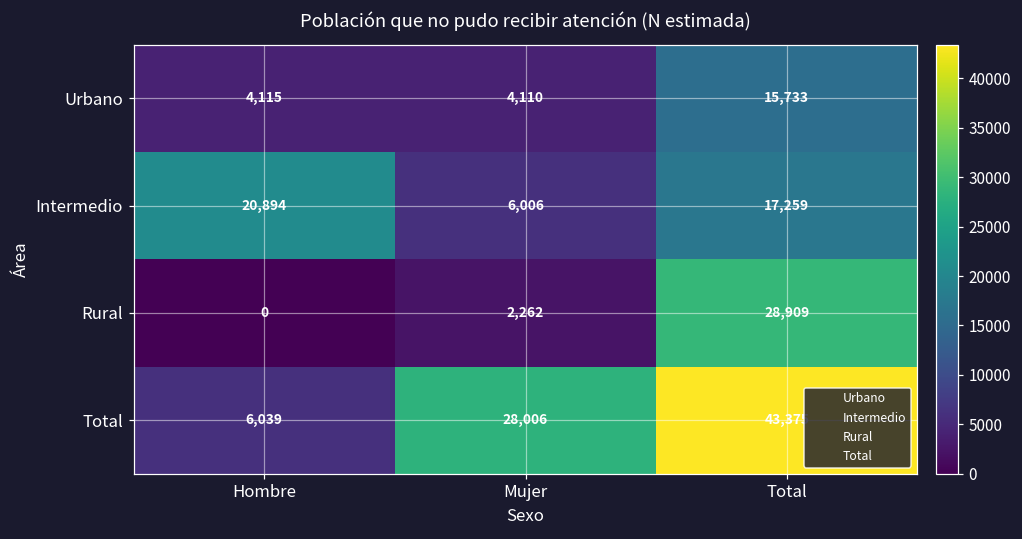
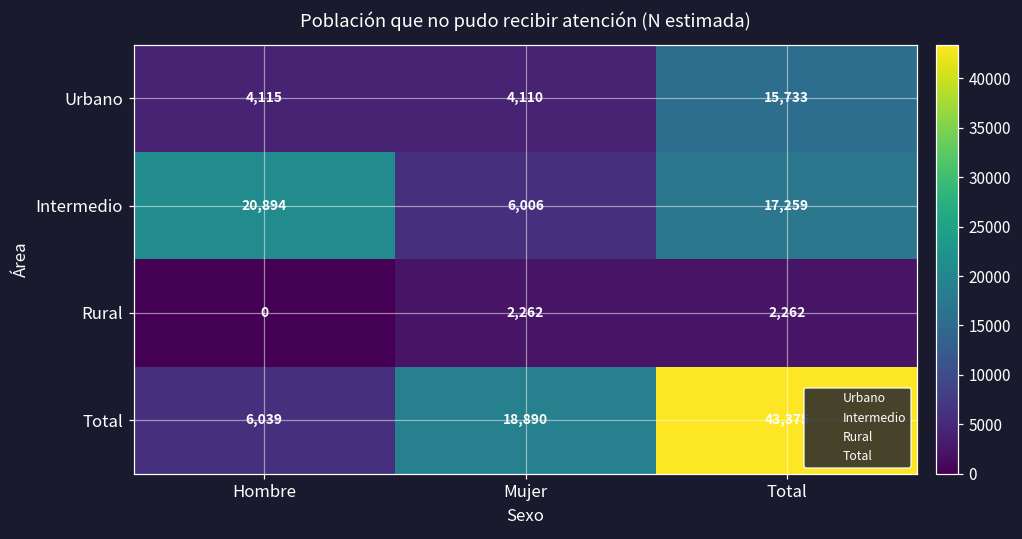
  {
    "Urbano": {
      "Hombre": "4,115",
      "Mujer": "4,110",
      "Total": "15,733"
    },
    "Intermedio": {
      "Hombre": "20,894",
      "Mujer": "6,006",
      "Total": "17,259"
    },
    "Rural": {
      "Hombre": "0",
      "Mujer": "2,262",
-     "Total": "28,909"
+     "Total": "2,262"
    },
    "Total": {
      "Hombre": "6,039",
-     "Mujer": "28,006"
+     "Mujer": "18,890"
    }
  }
